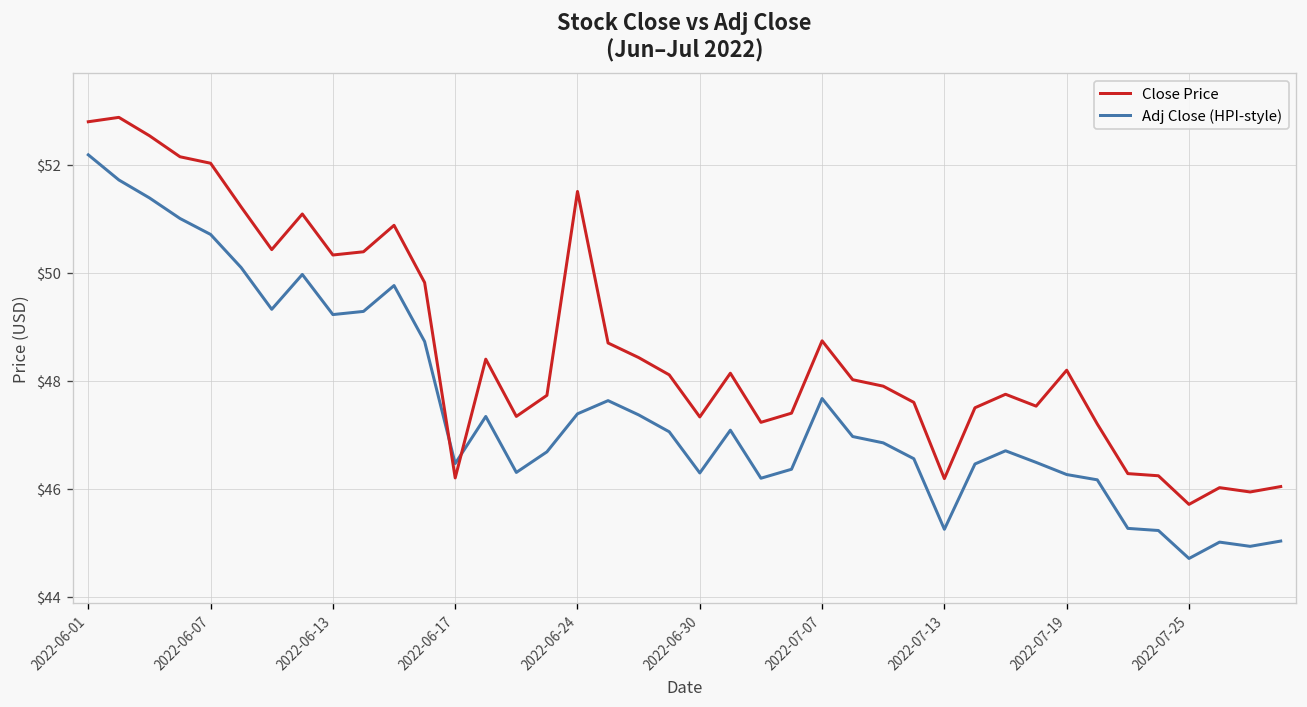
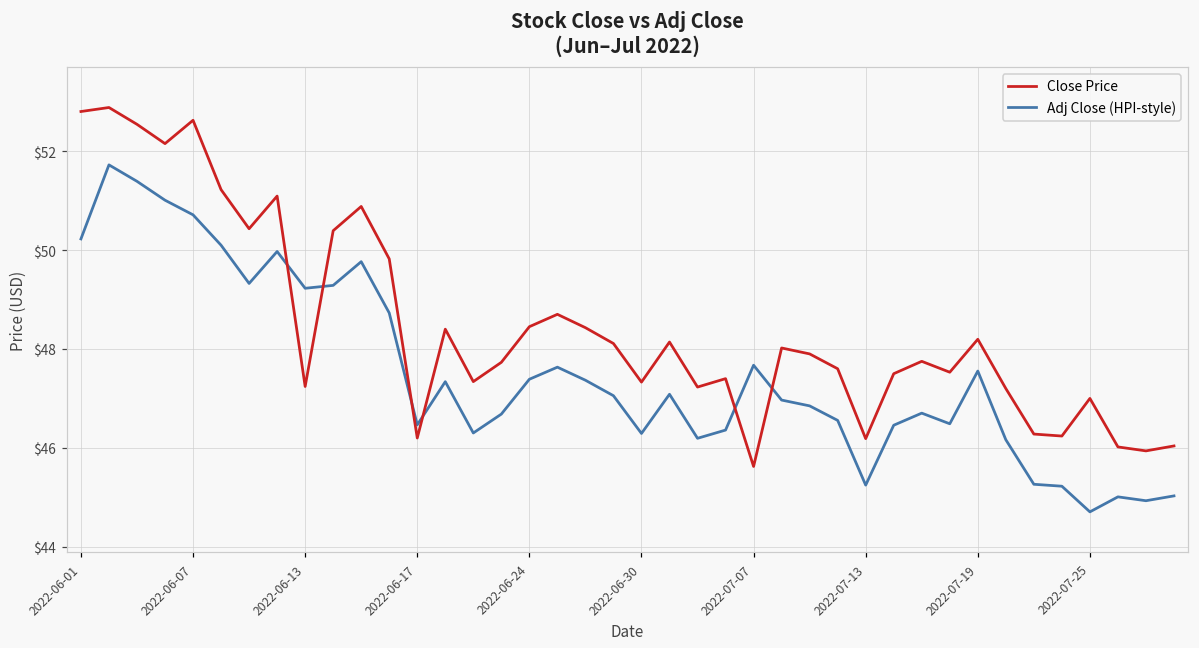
  {
    "Close Price": {
      "2022-06-01": "$52.8",
-     "2022-06-07": "$52.0",
-     "2022-06-13": "$50.3",
+     "2022-06-07": "$52.6",
+     "2022-06-13": "$47.2",
      "2022-06-17": "$46.2",
-     "2022-06-24": "$51.5",
+     "2022-06-24": "$48.5",
      "2022-06-30": "$47.3",
-     "2022-07-07": "$48.7",
+     "2022-07-07": "$45.6",
      "2022-07-13": "$46.2",
      "2022-07-19": "$48.2",
-     "2022-07-25": "$45.7"
+     "2022-07-25": "$47.0"
    },
    "Adj Close (HPI-style)": {
-     "2022-06-01": "$52.2",
+     "2022-06-01": "$50.2",
      "2022-06-07": "$50.7",
      "2022-06-13": "$49.2",
      "2022-06-17": "$46.5",
      "2022-06-24": "$47.4",
      "2022-06-30": "$46.3",
      "2022-07-07": "$47.7",
      "2022-07-13": "$45.2",
-     "2022-07-19": "$46.3",
+     "2022-07-19": "$47.6",
      "2022-07-25": "$44.7"
    }
  }
